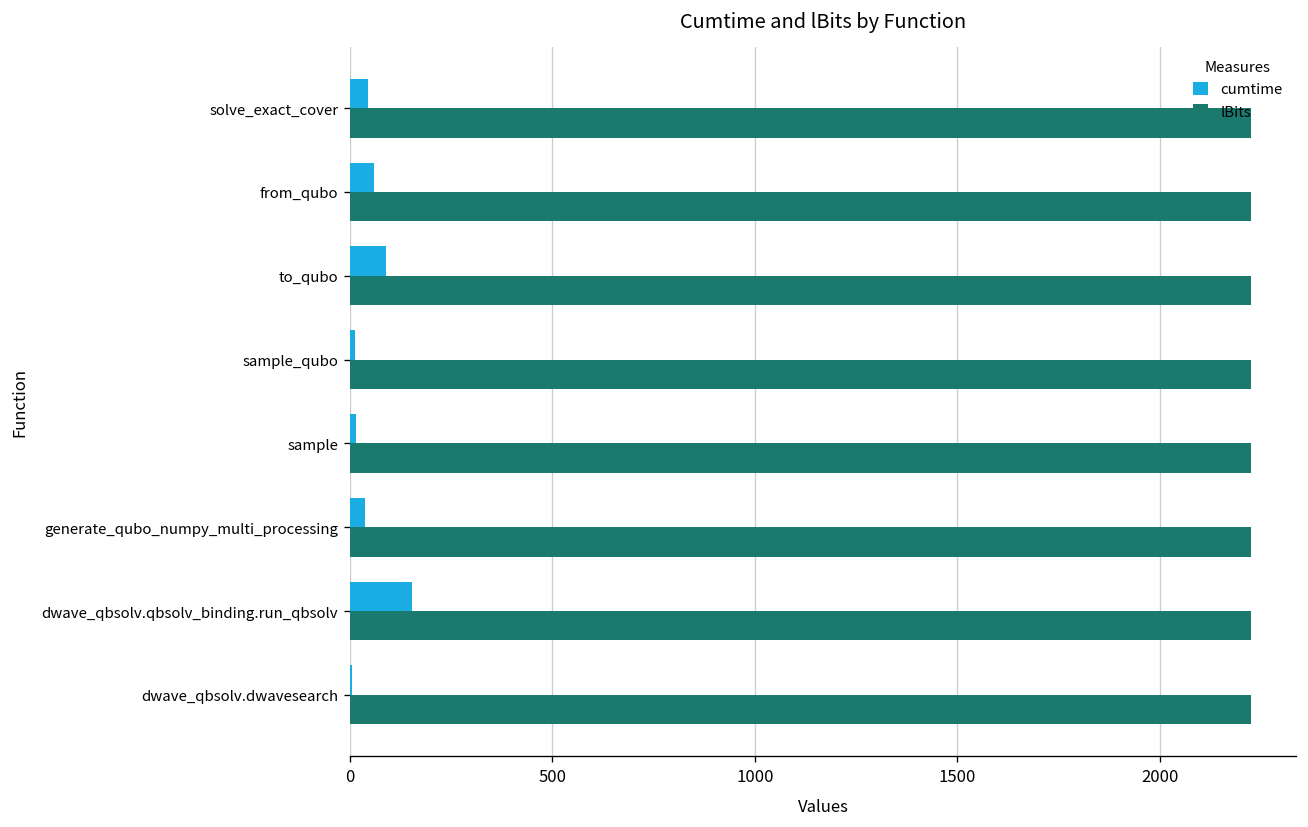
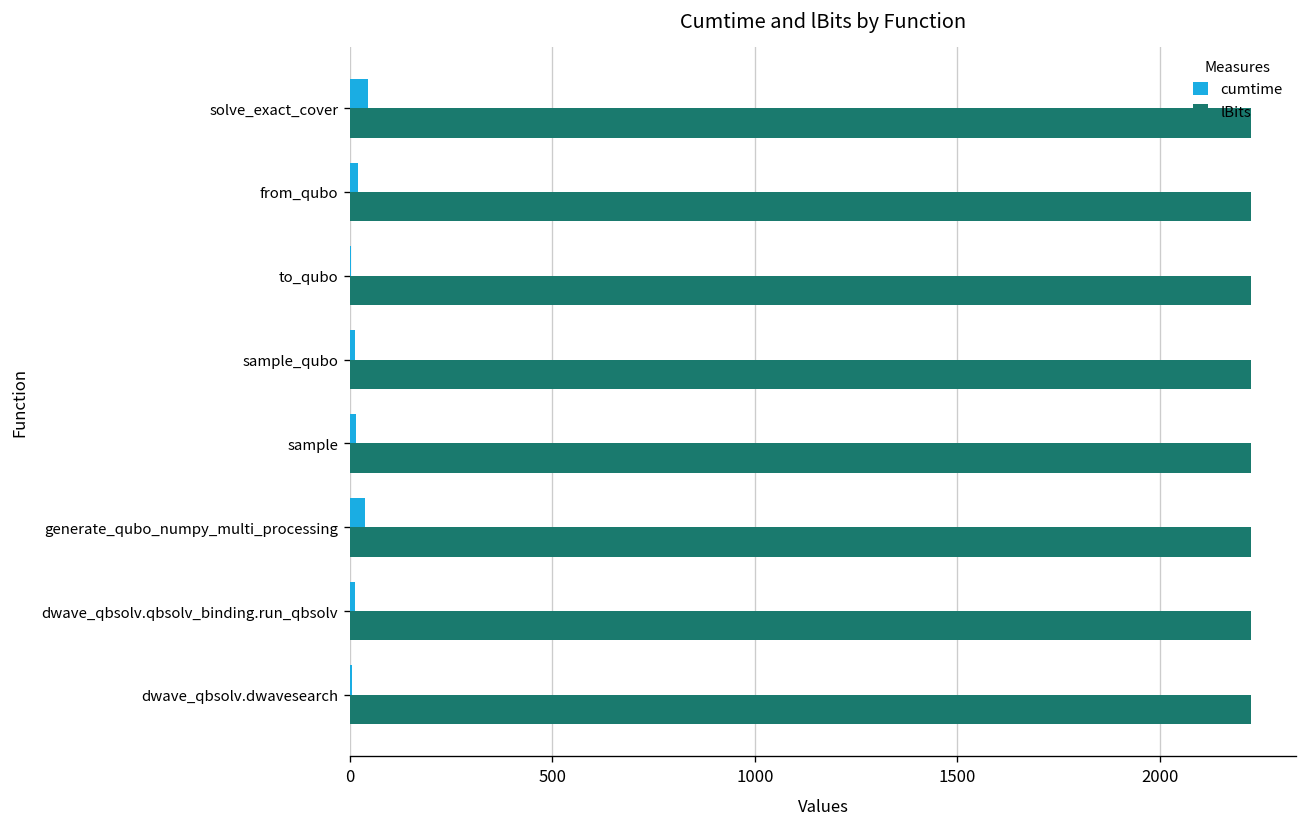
  {
    "cumtime": {
      "solve_exact_cover": 40,
-     "from_qubo": 60,
-     "to_qubo": 90,
+     "from_qubo": 20,
+     "to_qubo": 0,
      "sample_qubo": 10,
      "sample": 20,
      "generate_qubo_numpy_multi_processing": 40,
-     "dwave_qbsolv.qbsolv_binding.run_qbsolv": 150
+     "dwave_qbsolv.qbsolv_binding.run_qbsolv": 10
    },
    "lBits": {
      "solve_exact_cover": 2230,
      "from_qubo": 2230,
      "to_qubo": 2230,
      "sample_qubo": 2230,
      "sample": 2230,
      "generate_qubo_numpy_multi_processing": 2230,
      "dwave_qbsolv.qbsolv_binding.run_qbsolv": 2230,
      "dwave_qbsolv.dwavesearch": 2230
    }
  }
